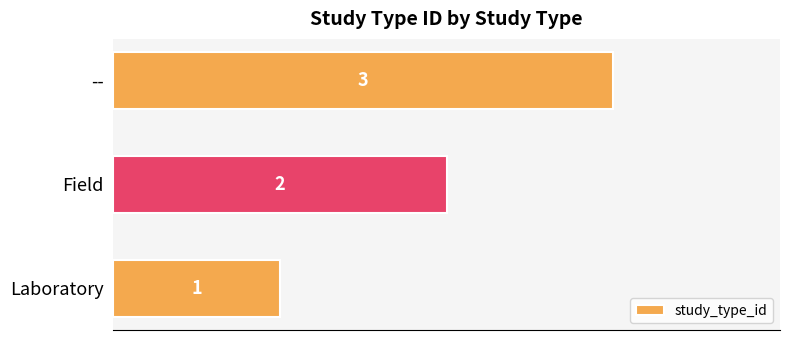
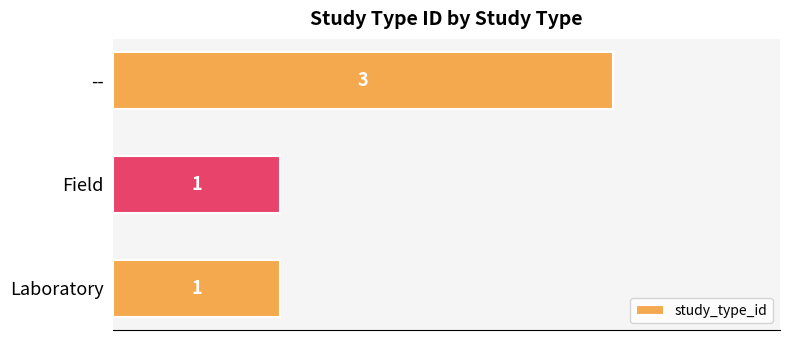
  {
    "--": 3,
-   "Field": 2,
+   "Field": 1,
    "Laboratory": 1
  }
